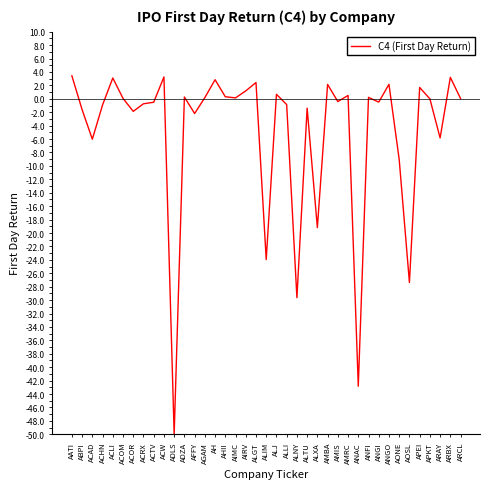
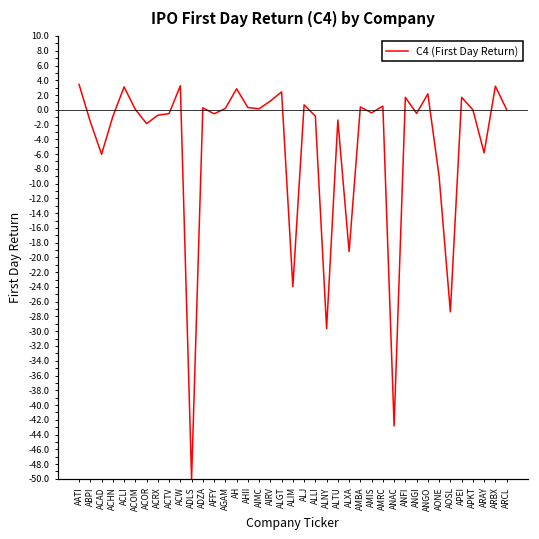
  {
    "AATI": 3,
    "ABPI": -2,
    "ACAD": -6,
    "ACHN": -1,
    "ACLI": 3,
    "ACOM": 0,
    "ACOR": -2,
    "ACRX": -1,
    "ACTV": -1,
    "ACW": 3,
    "ADLS": -50,
    "ADZA": 0,
-   "AFFY": -2,
+   "AFFY": -1,
    "AGAM": 0,
    "AH": 3,
    "AHII": 0,
    "AIMC": 0,
    "AIRV": 1,
    "ALGT": 2,
    "ALIM": -24,
    "ALJ": 1,
    "ALLI": -1,
    "ALNY": -30,
    "ALTU": -1,
    "ALXA": -19,
-   "AMBA": 2,
+   "AMBA": 0,
    "AMIS": 0,
    "AMRC": 1,
    "ANAC": -43,
-   "ANFI": 0,
+   "ANFI": 2,
    "ANGI": 0,
    "ANGO": 2,
    "AONE": -9,
    "AOSL": -27,
    "APEI": 2,
    "APKT": 0,
    "ARAY": -6,
    "ARBX": 3,
    "ARCL": 0
  }
